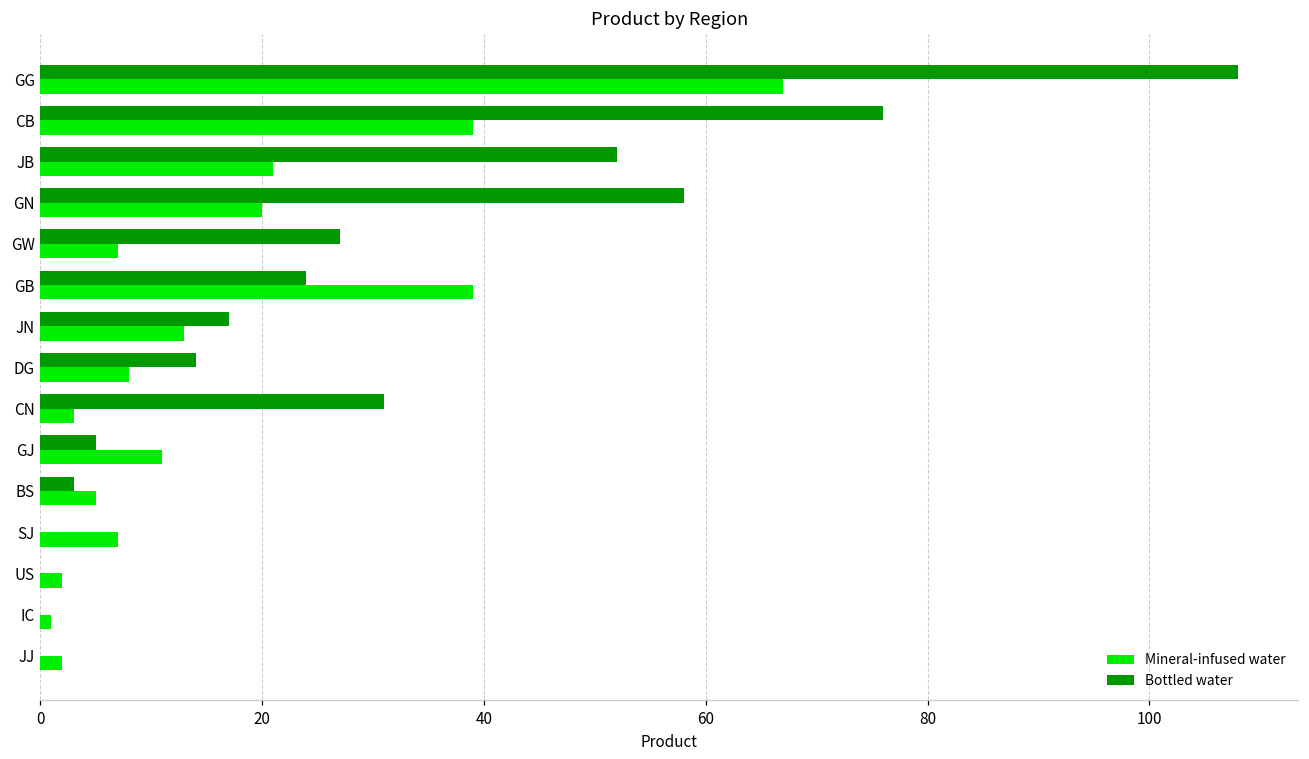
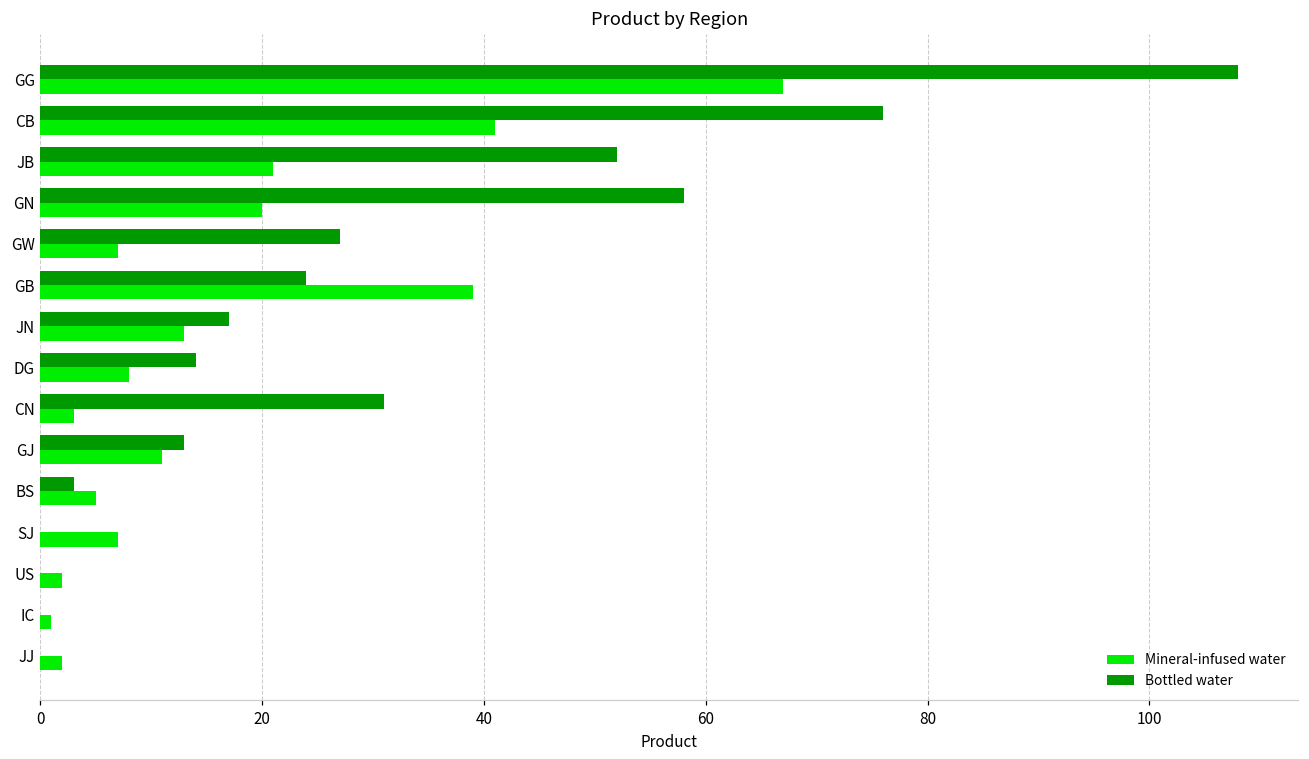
  {
    "Mineral-infused water": {
      "GG": 67,
-     "CB": 39,
+     "CB": 41,
      "JB": 21,
      "GN": 20,
      "GW": 7,
      "GB": 39,
      "JN": 13,
      "DG": 8,
      "CN": 3,
      "GJ": 11,
      "BS": 5,
      "SJ": 7,
      "US": 2,
      "IC": 1,
      "JJ": 2
    },
    "Bottled water": {
      "GG": 108,
      "CB": 76,
      "JB": 52,
      "GN": 58,
      "GW": 27,
      "GB": 24,
      "JN": 17,
      "DG": 14,
      "CN": 31,
-     "GJ": 5,
+     "GJ": 13,
      "BS": 3,
      "SJ": 0,
      "US": 0,
      "IC": 0,
      "JJ": 0
    }
  }
